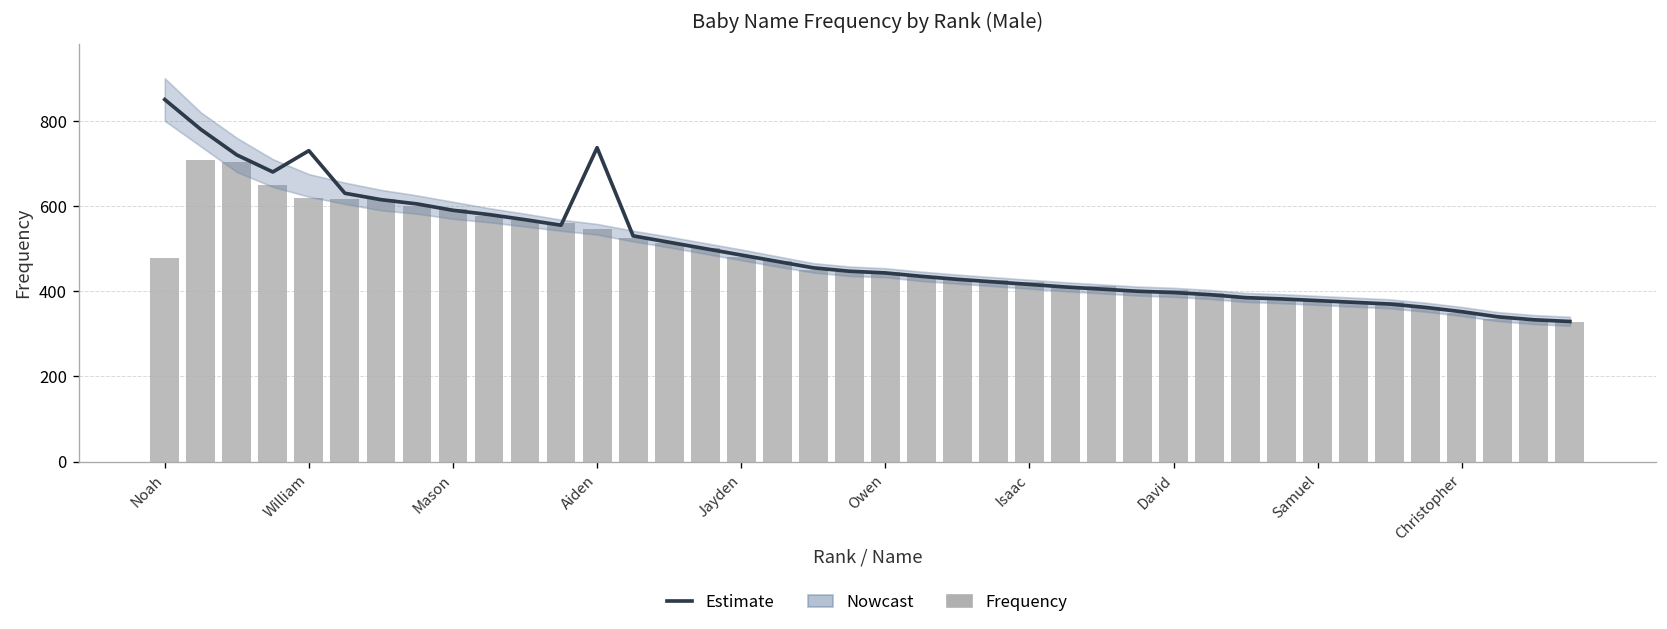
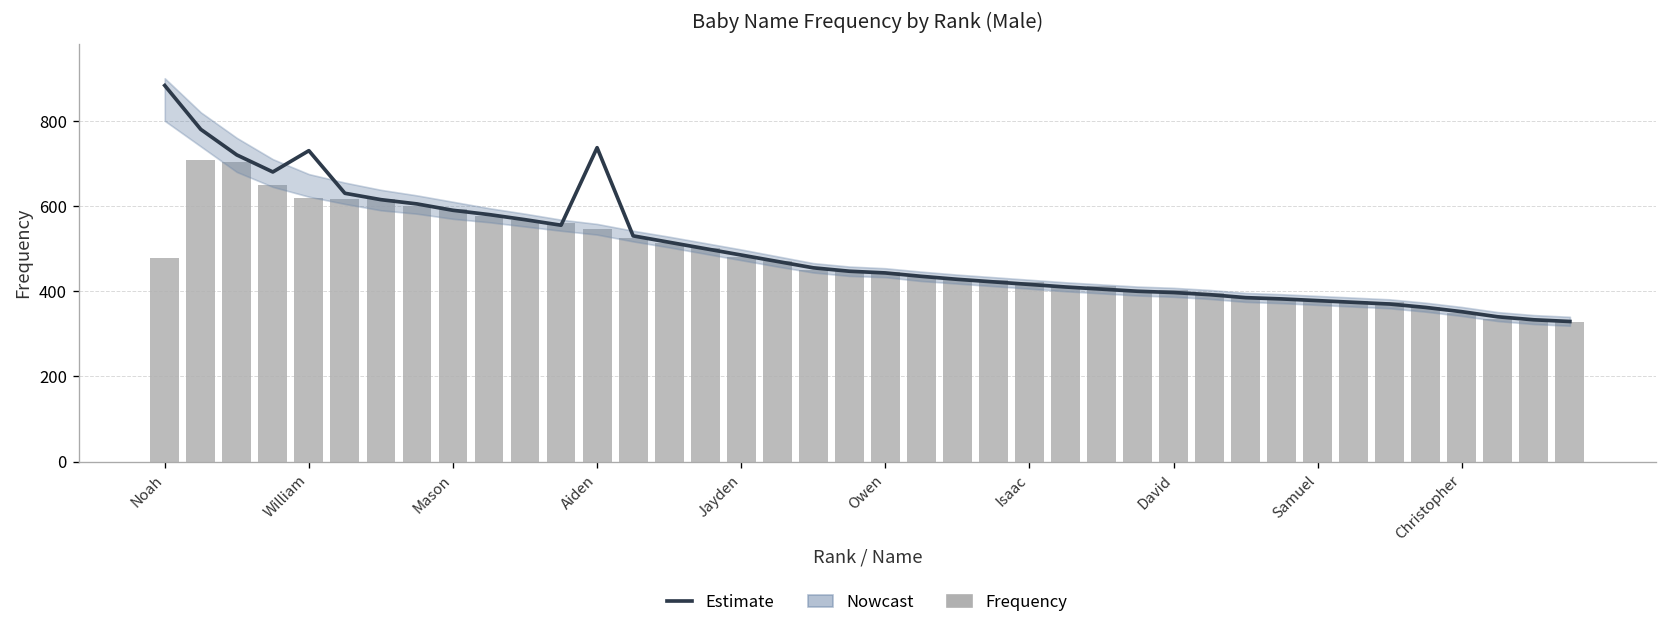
  {
    "Estimate": {
-     "Noah": 850,
+     "Noah": 880,
      "William": 730,
      "Mason": 590,
      "Aiden": 740,
      "Jayden": 490,
      "Owen": 440,
      "Isaac": 420,
      "David": 400,
      "Samuel": 380,
      "Christopher": 350
    },
    "Frequency": {
      "Noah": 480,
      "William": 620,
      "Mason": 590,
      "Aiden": 550,
      "Jayden": 480,
      "Owen": 450,
      "Isaac": 420,
      "David": 400,
      "Samuel": 380,
      "Christopher": 350
    }
  }
